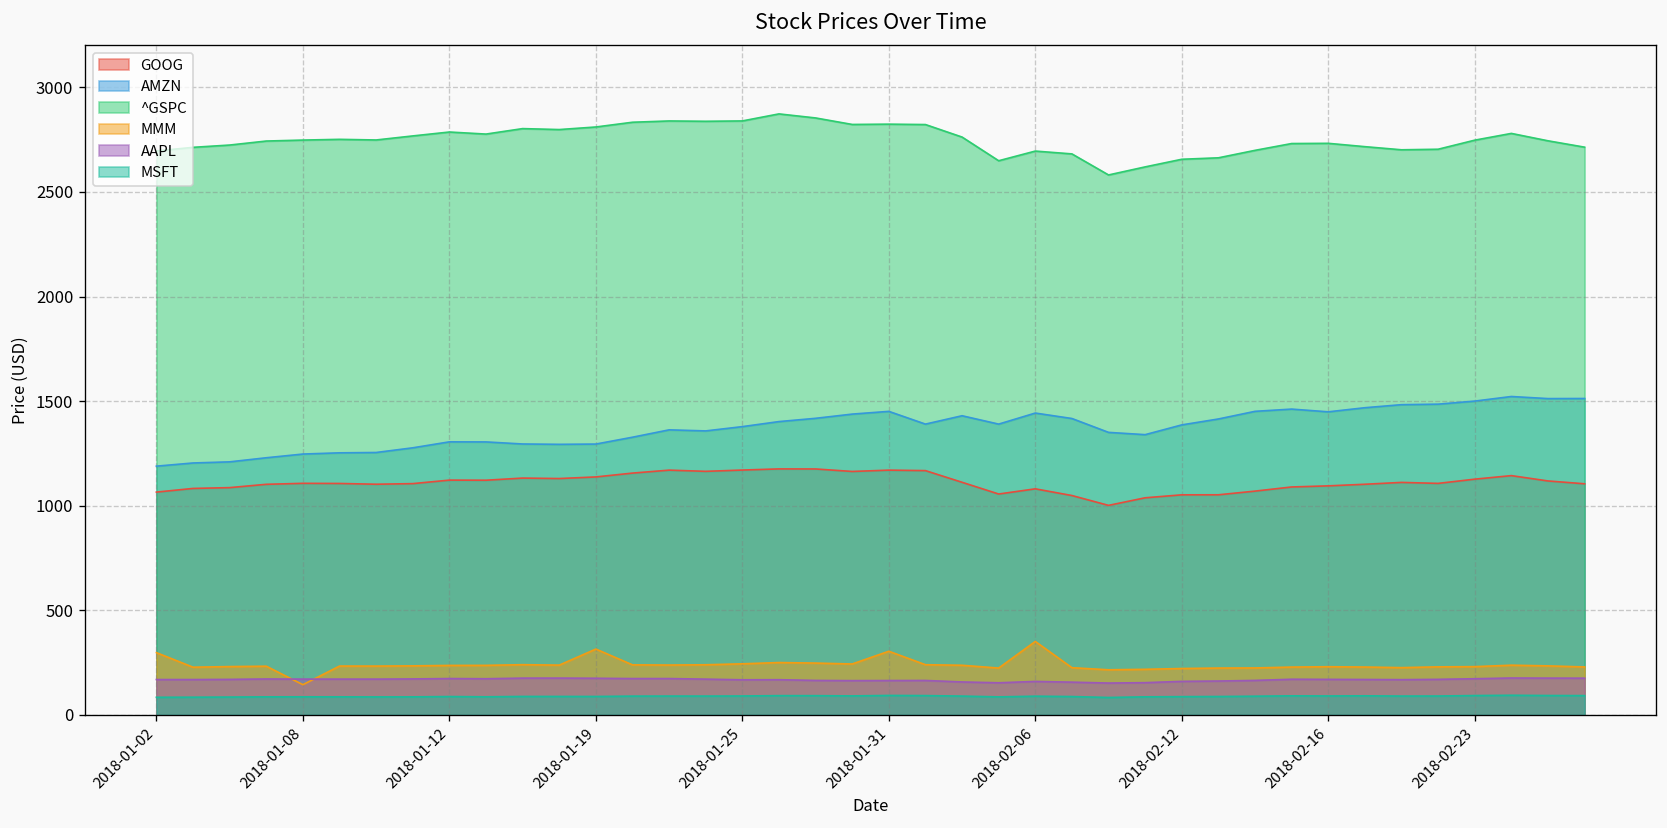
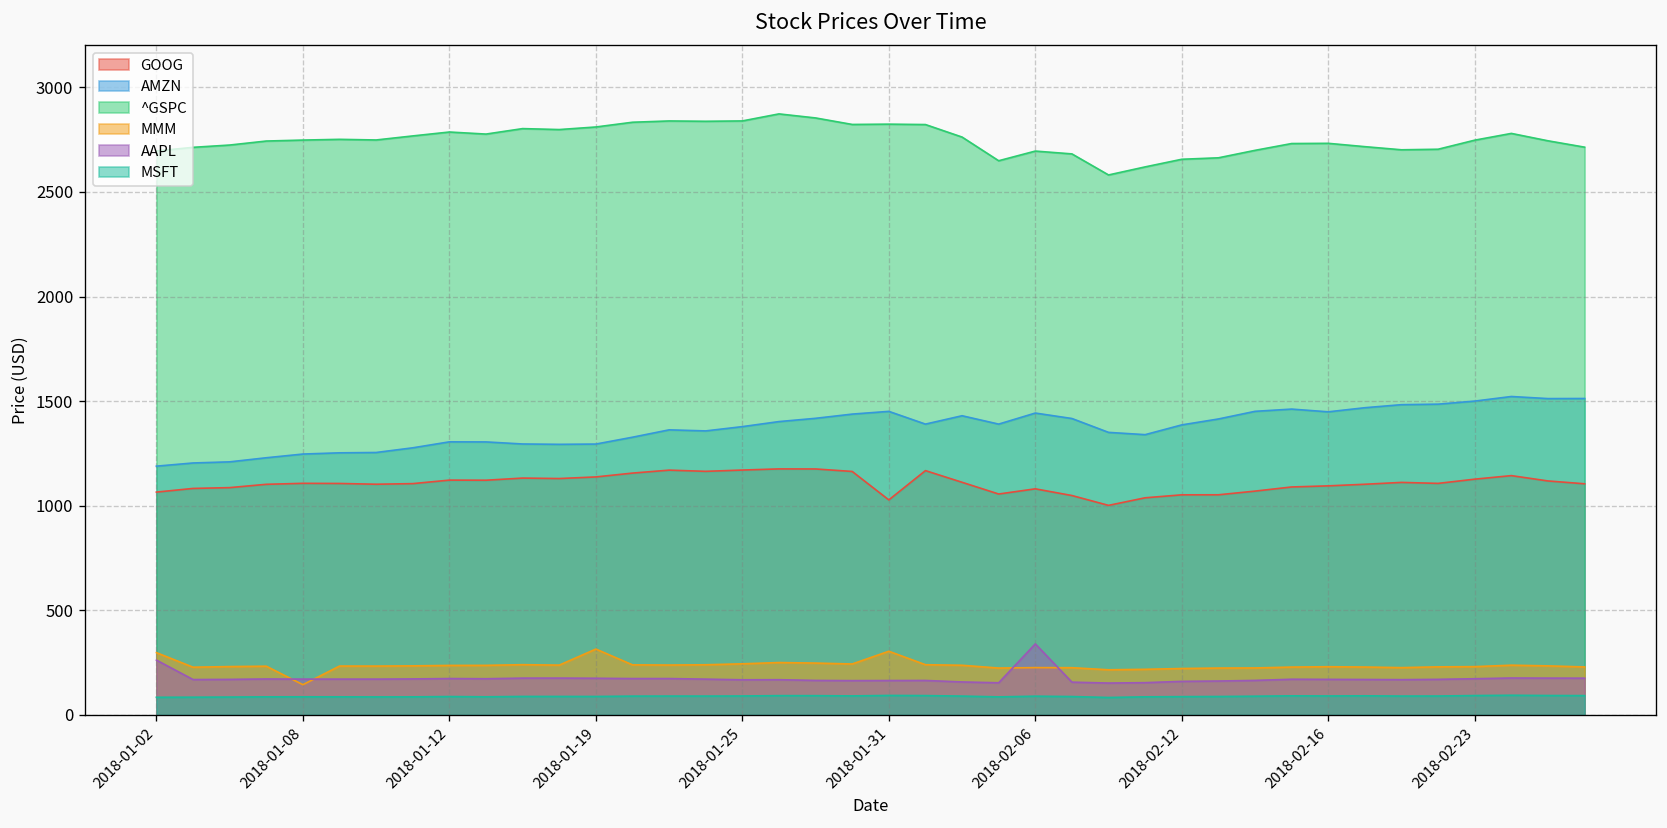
  {
    "GOOG": {
      "2018-01-02": 1070,
      "2018-01-08": 1110,
      "2018-01-12": 1120,
      "2018-01-19": 1140,
      "2018-01-25": 1170,
-     "2018-01-31": 1170,
+     "2018-01-31": 1030,
      "2018-02-06": 1080,
      "2018-02-12": 1050,
      "2018-02-16": 1090,
      "2018-02-23": 1130
    },
    "MMM": {
      "2018-01-02": 300,
      "2018-01-08": 140,
      "2018-01-12": 240,
      "2018-01-19": 310,
      "2018-01-25": 240,
      "2018-01-31": 300,
-     "2018-02-06": 350,
+     "2018-02-06": 230,
      "2018-02-12": 220,
      "2018-02-16": 230,
      "2018-02-23": 230
    },
    "AAPL": {
-     "2018-01-02": 170,
+     "2018-01-02": 260,
      "2018-01-08": 170,
      "2018-01-12": 170,
      "2018-01-19": 180,
      "2018-01-25": 170,
      "2018-01-31": 160,
-     "2018-02-06": 160,
+     "2018-02-06": 340,
      "2018-02-12": 160,
      "2018-02-16": 170,
      "2018-02-23": 170
    }
  }
